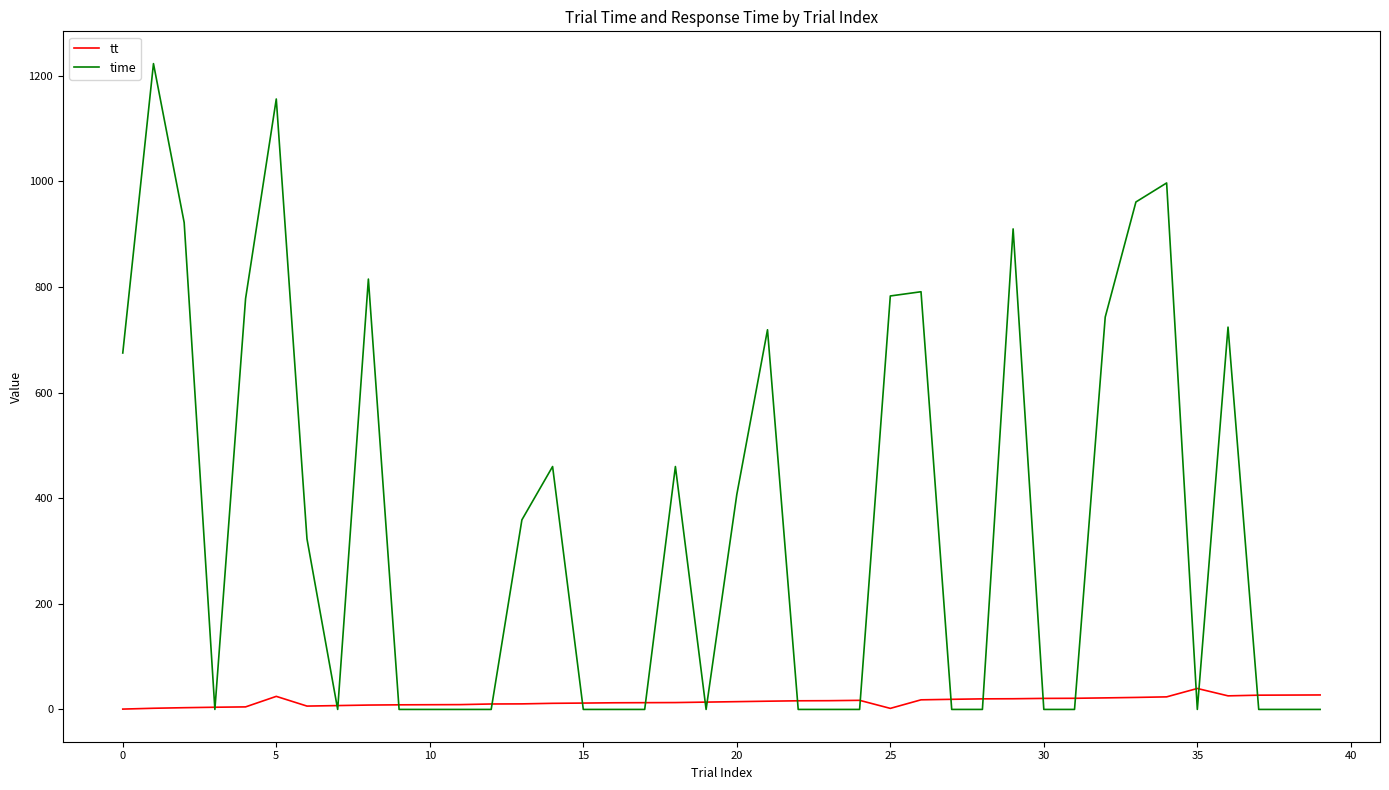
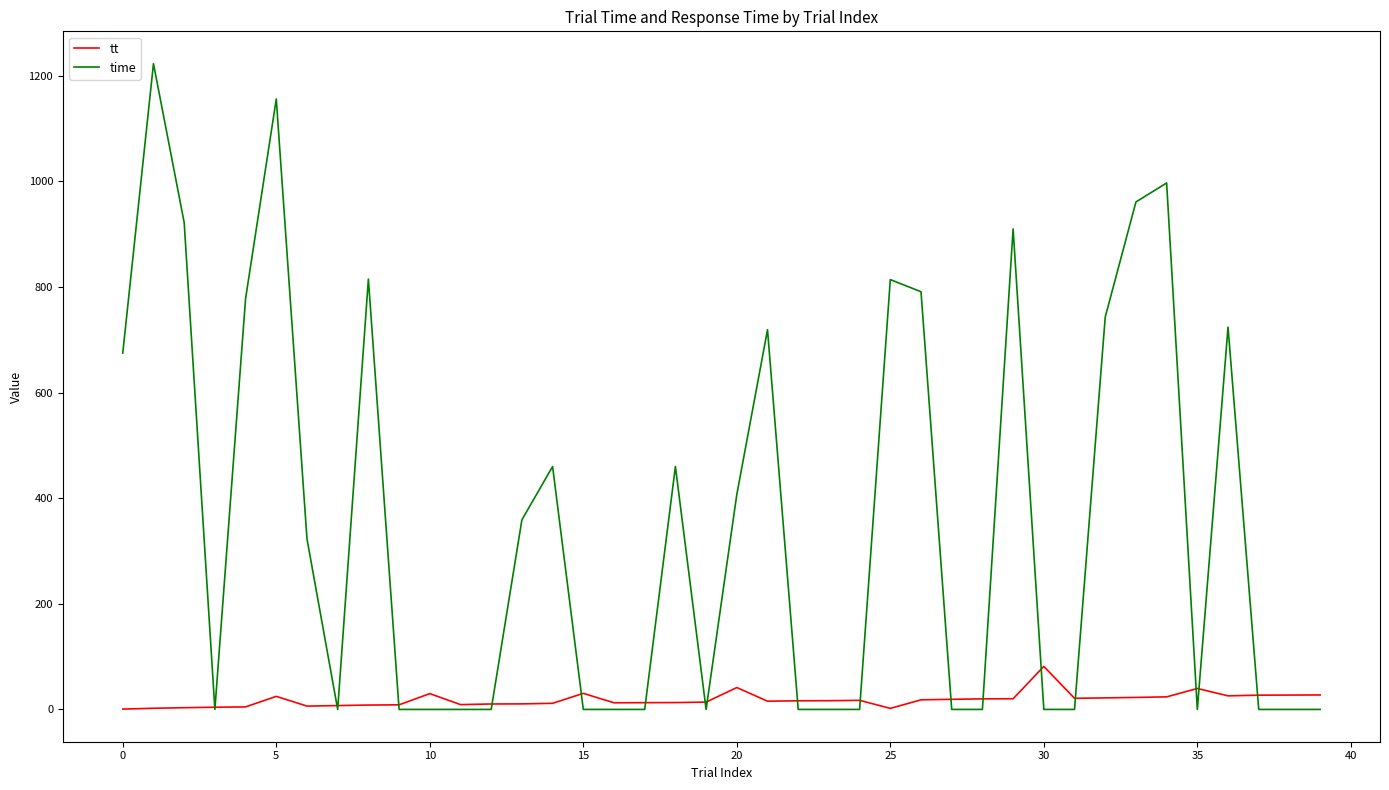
  {
    "tt": {
      "0": 0,
      "5": 20,
-     "10": 10,
-     "15": 10,
-     "20": 10,
+     "10": 30,
+     "15": 30,
+     "20": 40,
      "25": 0,
-     "30": 20,
+     "30": 80,
      "35": 40
    },
    "time": {
      "0": 680,
      "5": 1160,
      "10": 0,
      "15": 0,
      "20": 410,
-     "25": 780,
+     "25": 810,
      "30": 0,
      "35": 0
    }
  }
